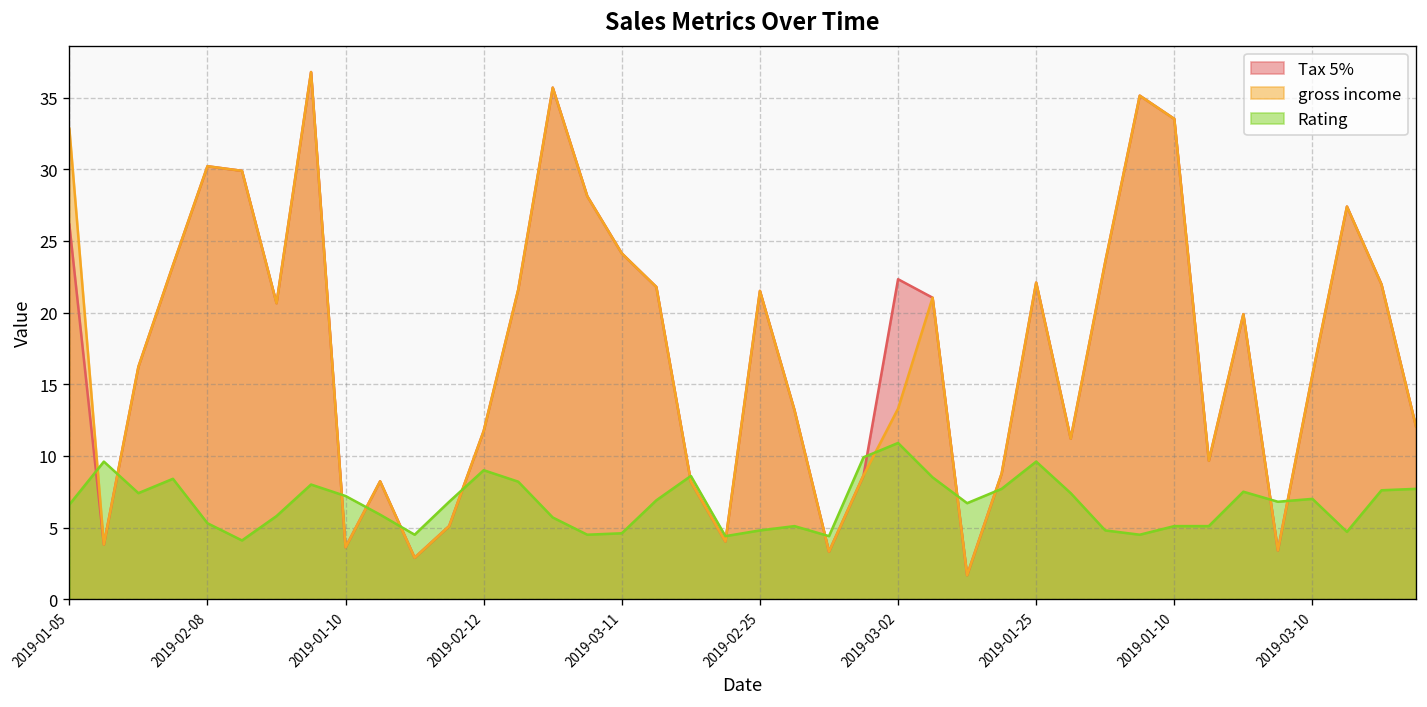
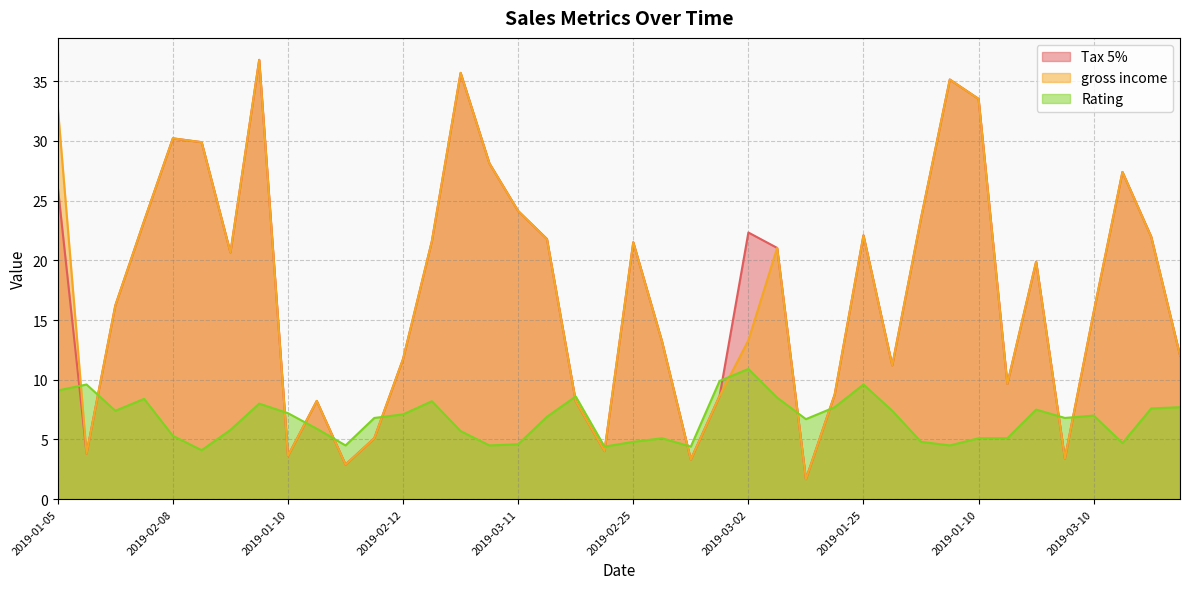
  {
    "Tax 5%": {
      "2019-01-05": 26.1,
      "2019-03-02": 22.3
    },
    "gross income": {
      "2019-01-05": 32.8,
      "2019-03-02": 13.3
    },
    "Rating": {
-     "2019-01-05": 6.6,
-     "2019-02-12": 9.0,
+     "2019-01-05": 9.1,
+     "2019-02-12": 7.1,
      "2019-03-02": 10.9,
      "2019-01-25": 9.6
    }
  }
